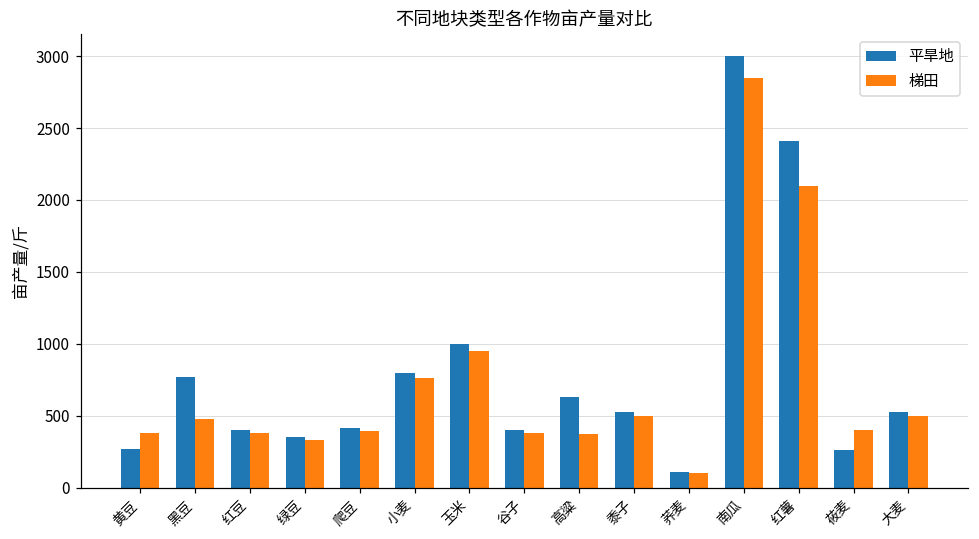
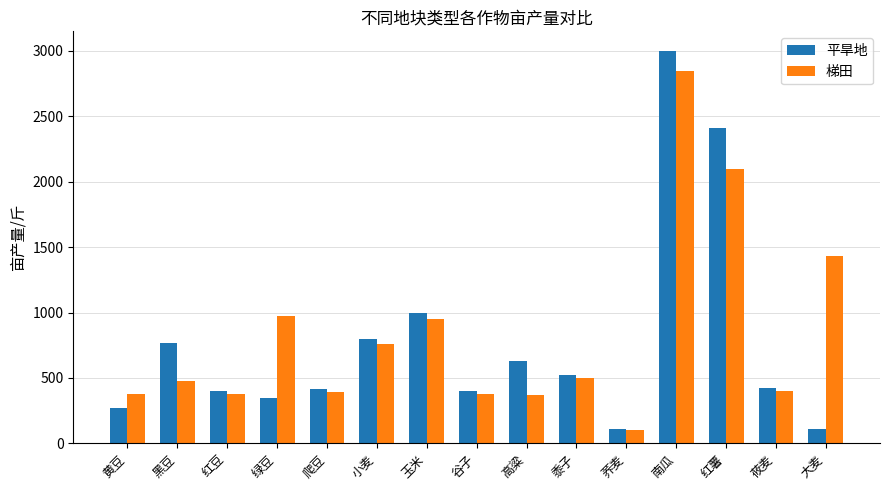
  {
    "平旱地": {
      "黄豆": 270,
      "黑豆": 770,
      "红豆": 400,
      "绿豆": 350,
      "爬豆": 420,
      "小麦": 800,
      "玉米": 1000,
      "谷子": 400,
      "高粱": 630,
      "黍子": 530,
      "荞麦": 110,
      "南瓜": 3000,
      "红薯": 2410,
-     "莜麦": 270,
-     "大麦": 530
+     "莜麦": 420,
+     "大麦": 110
    },
    "梯田": {
      "黄豆": 380,
      "黑豆": 480,
      "红豆": 380,
-     "绿豆": 330,
+     "绿豆": 980,
      "爬豆": 400,
      "小麦": 760,
      "玉米": 950,
      "谷子": 380,
      "高粱": 370,
      "黍子": 500,
      "荞麦": 110,
      "南瓜": 2850,
      "红薯": 2100,
      "莜麦": 400,
-     "大麦": 500
+     "大麦": 1430
    }
  }
